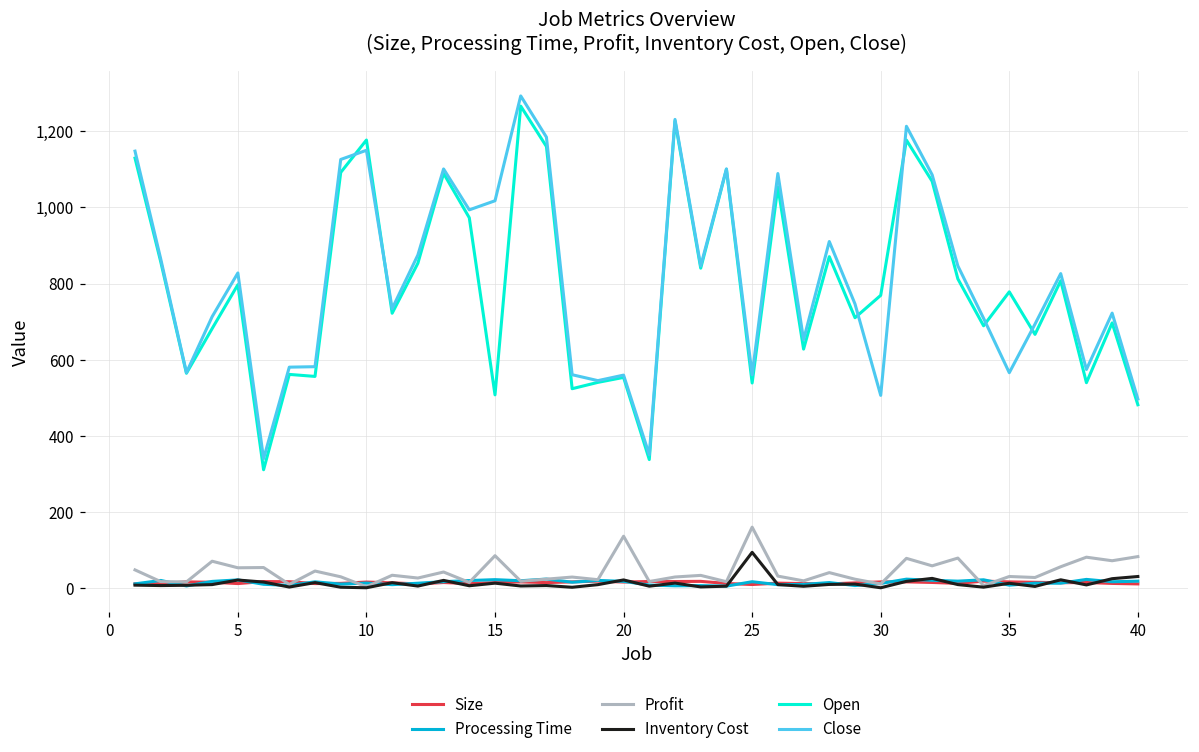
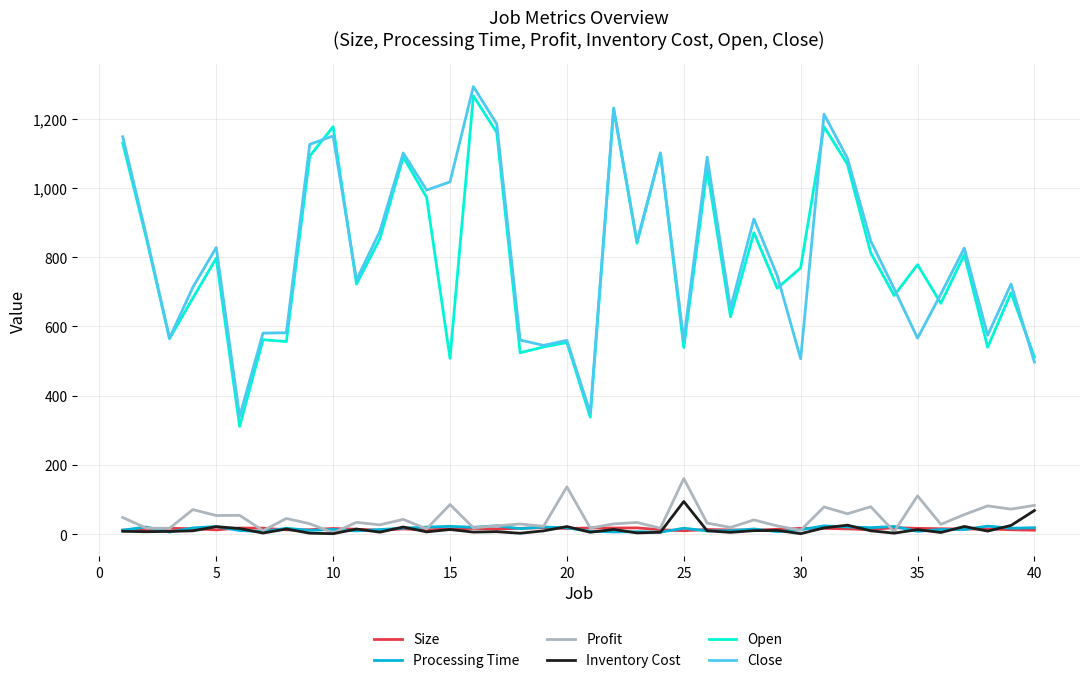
  {
    "Size": {
      "5": "10"
    },
    "Processing Time": {
      "15": "20"
    },
    "Profit": {
      "5": "50",
      "15": "90",
      "20": "140",
      "25": "160",
-     "35": "30",
+     "35": "110",
      "40": "80"
    },
    "Inventory Cost": {
      "25": "90",
      "30": "0",
-     "40": "30"
+     "40": "70"
    },
    "Open": {
      "5": "800",
      "10": "1,180",
      "15": "510",
      "25": "540",
      "30": "770",
      "35": "780",
-     "40": "480"
+     "40": "510"
    },
    "Close": {
      "5": "830",
      "10": "1,150",
      "15": "1,020",
      "25": "560",
      "30": "510",
      "35": "570",
      "40": "500"
    }
  }
